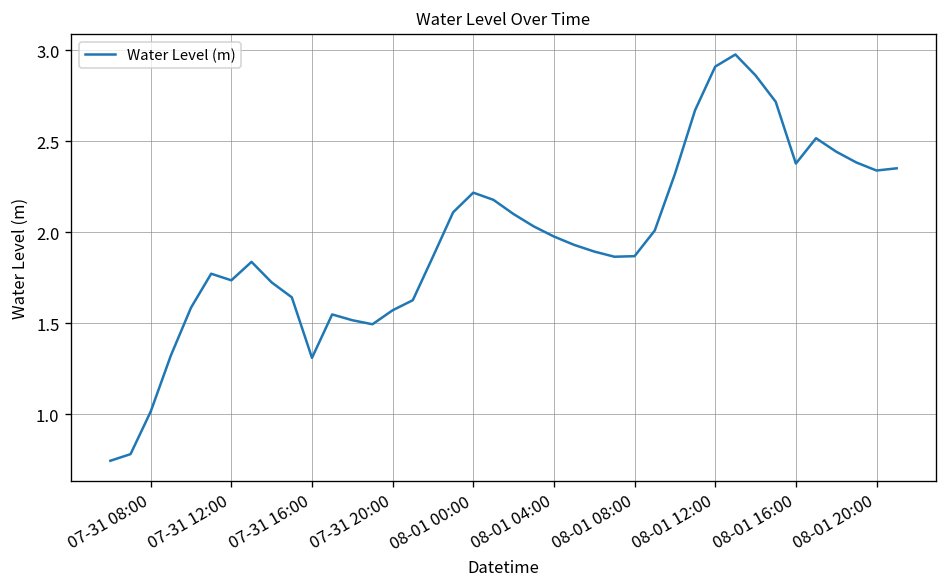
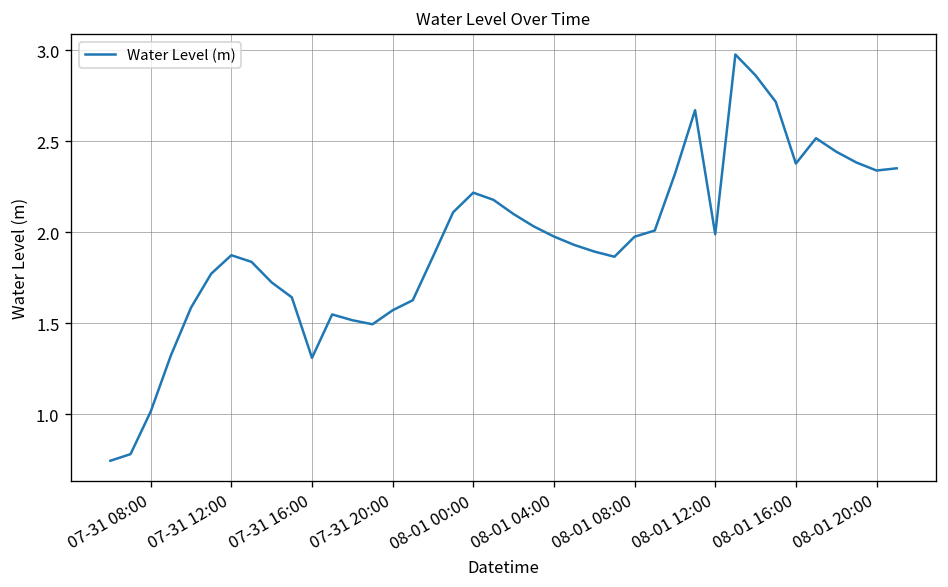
  {
    "07-31 08:00": 1.02,
-   "07-31 12:00": 1.74,
+   "07-31 12:00": 1.87,
    "07-31 16:00": 1.31,
    "07-31 20:00": 1.57,
    "08-01 00:00": 2.22,
    "08-01 04:00": 1.98,
-   "08-01 08:00": 1.87,
-   "08-01 12:00": 2.91,
+   "08-01 08:00": 1.98,
+   "08-01 12:00": 1.99,
    "08-01 16:00": 2.38,
    "08-01 20:00": 2.34
  }
